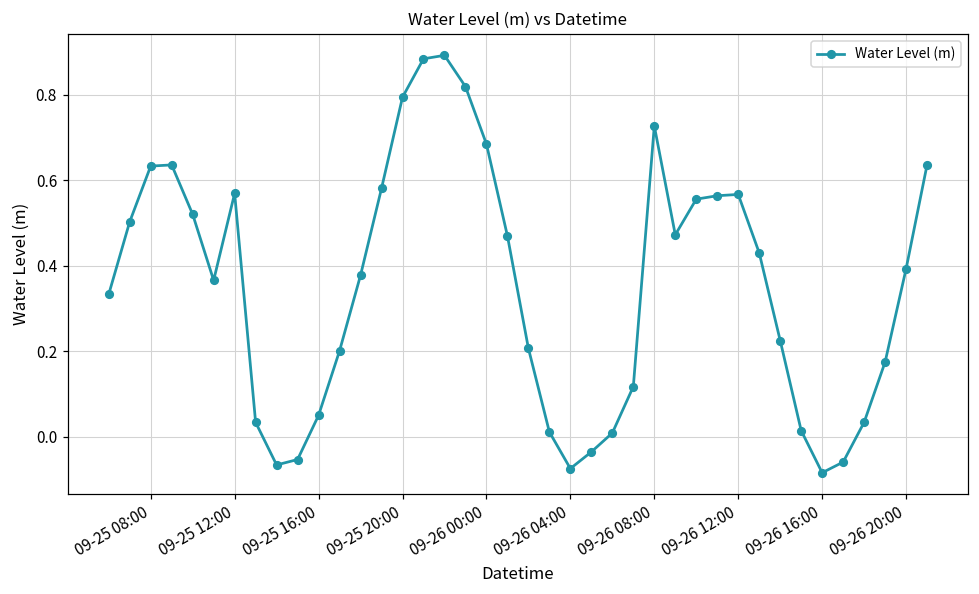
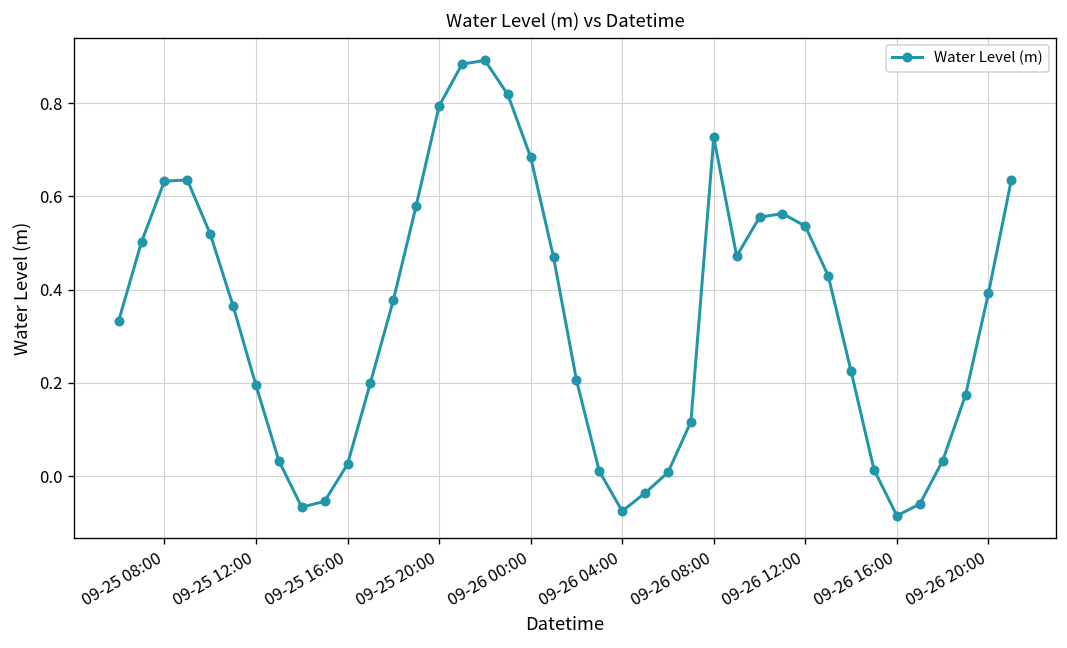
  {
    "09-25 08:00": 0.63,
-   "09-25 12:00": 0.57,
-   "09-25 16:00": 0.05,
+   "09-25 12:00": 0.19,
+   "09-25 16:00": 0.03,
    "09-25 20:00": 0.79,
    "09-26 00:00": 0.68,
    "09-26 04:00": -0.08,
    "09-26 08:00": 0.73,
-   "09-26 12:00": 0.57,
+   "09-26 12:00": 0.54,
    "09-26 16:00": -0.08,
    "09-26 20:00": 0.39
  }
